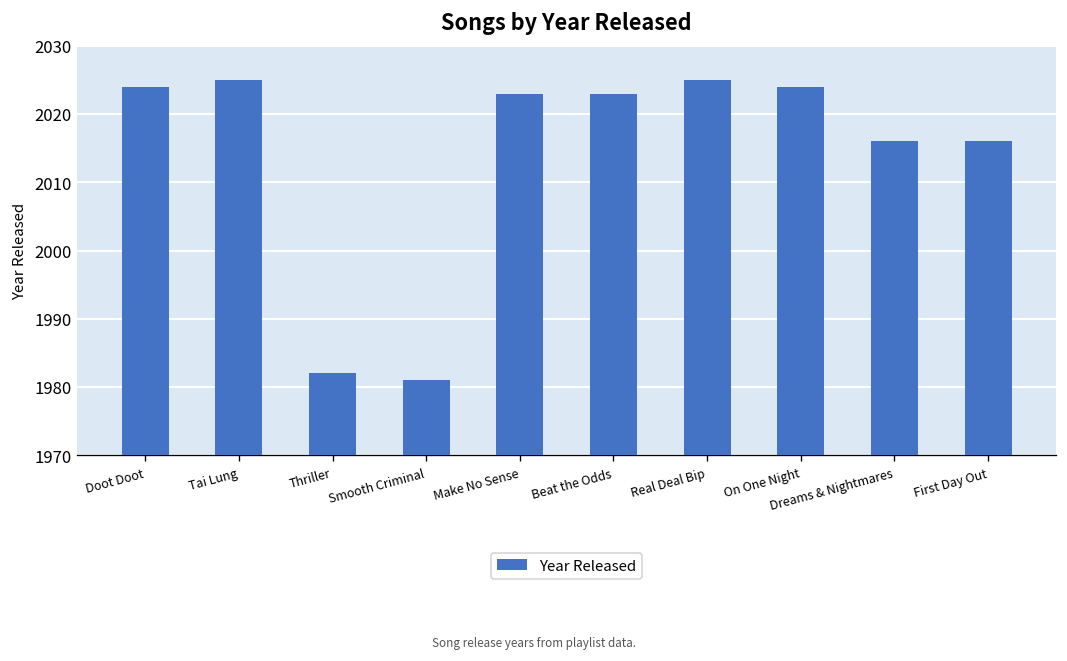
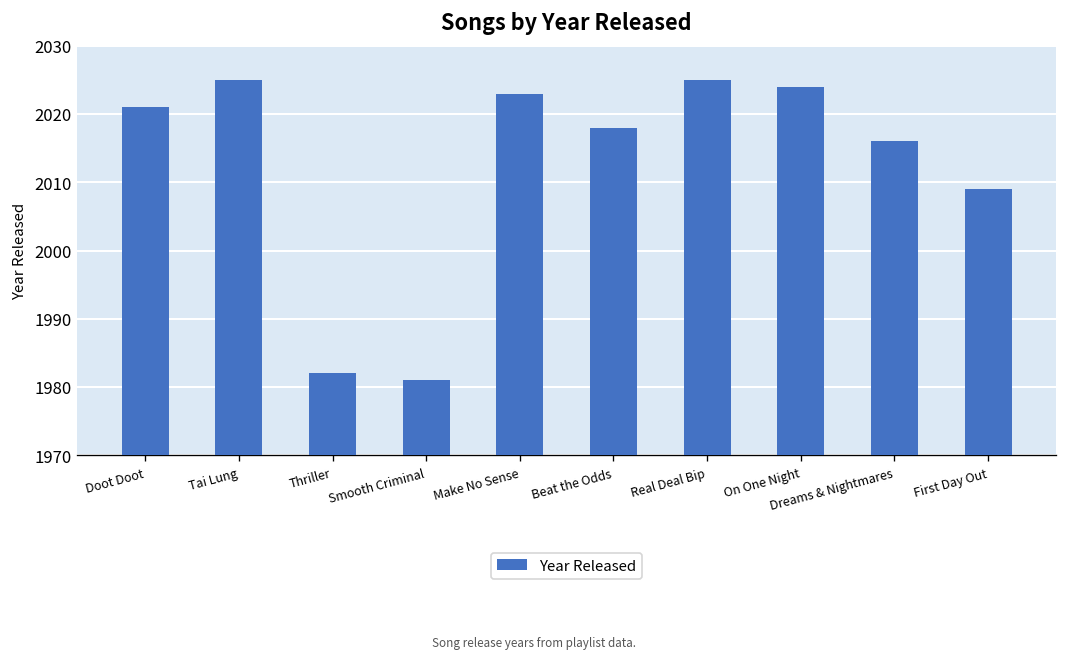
  {
-   "Doot Doot": 2024,
+   "Doot Doot": 2021,
    "Tai Lung": 2025,
    "Thriller": 1982,
    "Smooth Criminal": 1981,
    "Make No Sense": 2023,
-   "Beat the Odds": 2023,
+   "Beat the Odds": 2018,
    "Real Deal Bip": 2025,
    "On One Night": 2024,
    "Dreams & Nightmares": 2016,
-   "First Day Out": 2016
+   "First Day Out": 2009
  }
